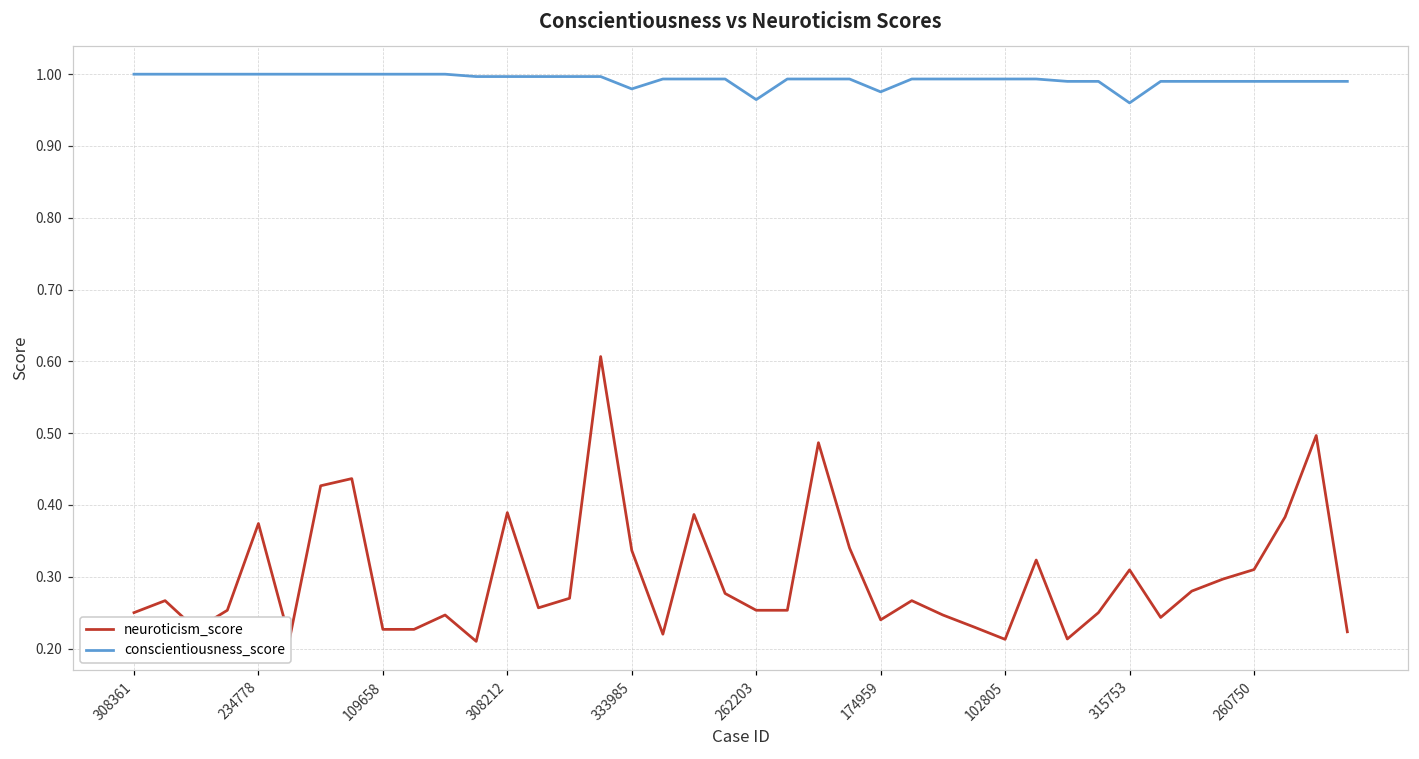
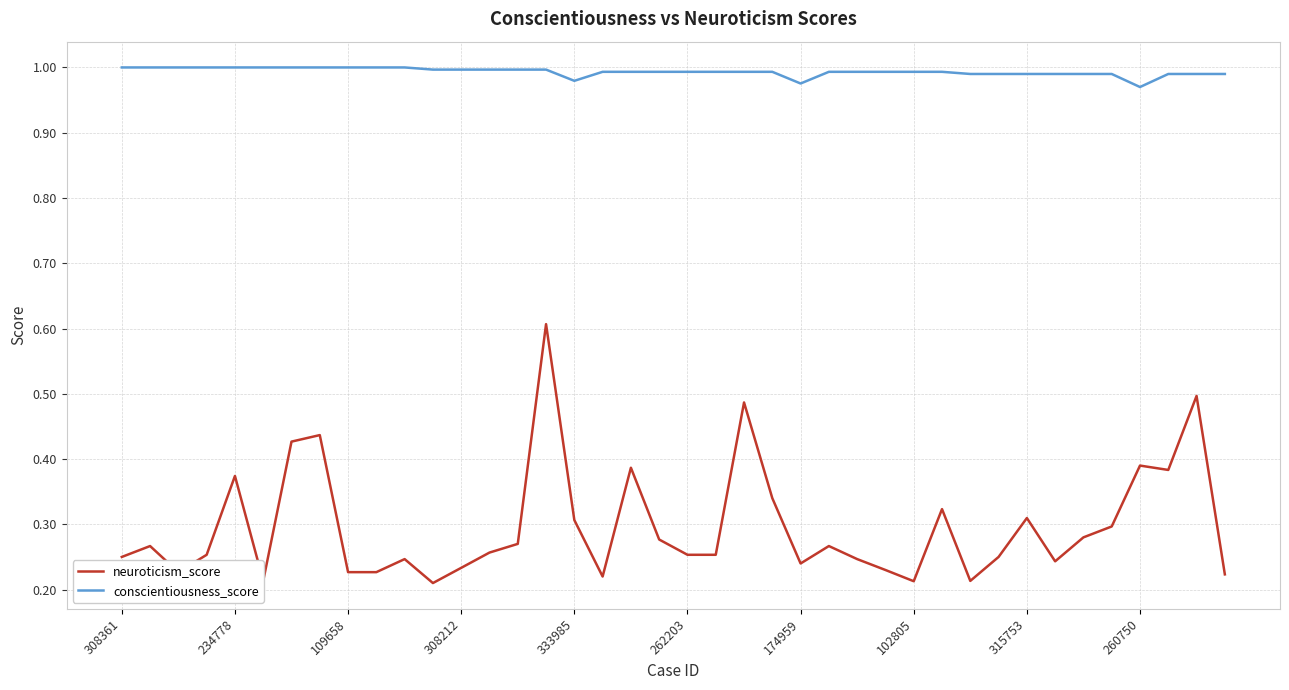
  {
    "neuroticism_score": {
      "308361": 0.25,
      "234778": 0.37,
      "109658": 0.23,
-     "308212": 0.39,
-     "333985": 0.34,
+     "308212": 0.23,
+     "333985": 0.31,
      "262203": 0.25,
      "174959": 0.24,
      "102805": 0.21,
      "315753": 0.31,
-     "260750": 0.31
+     "260750": 0.39
    },
    "conscientiousness_score": {
      "308361": 1.00,
      "234778": 1.00,
      "109658": 1.00,
      "308212": 1.00,
      "333985": 0.98,
-     "262203": 0.96,
+     "262203": 0.99,
      "174959": 0.98,
      "102805": 0.99,
-     "315753": 0.96,
-     "260750": 0.99
+     "315753": 0.99,
+     "260750": 0.97
    }
  }
